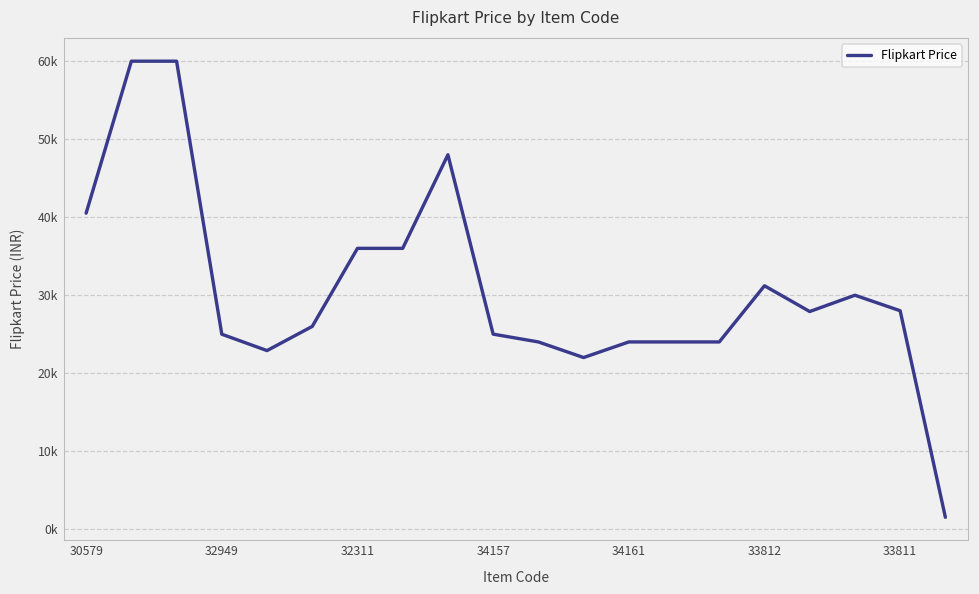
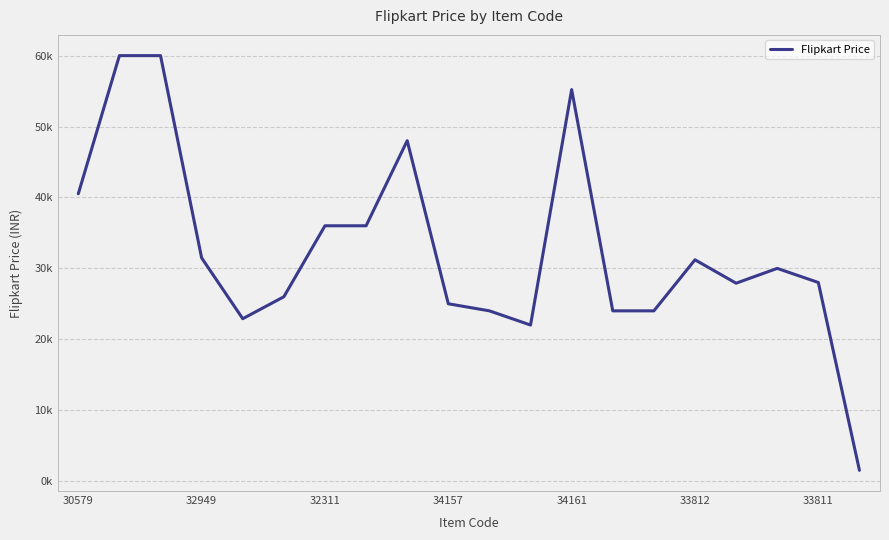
  {
    "30579": 41000,
-   "32949": 25000,
+   "32949": 31000,
    "32311": 36000,
    "34157": 25000,
-   "34161": 24000,
+   "34161": 55000,
    "33812": 31000,
    "33811": 28000
  }
